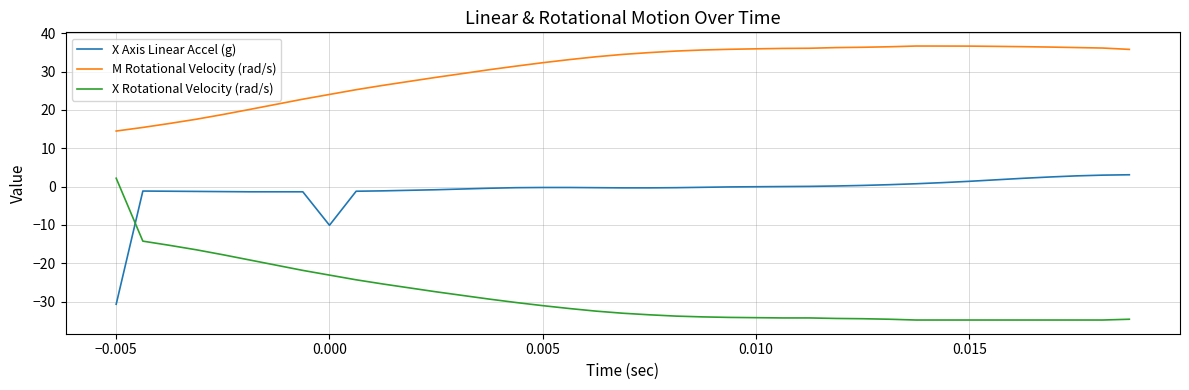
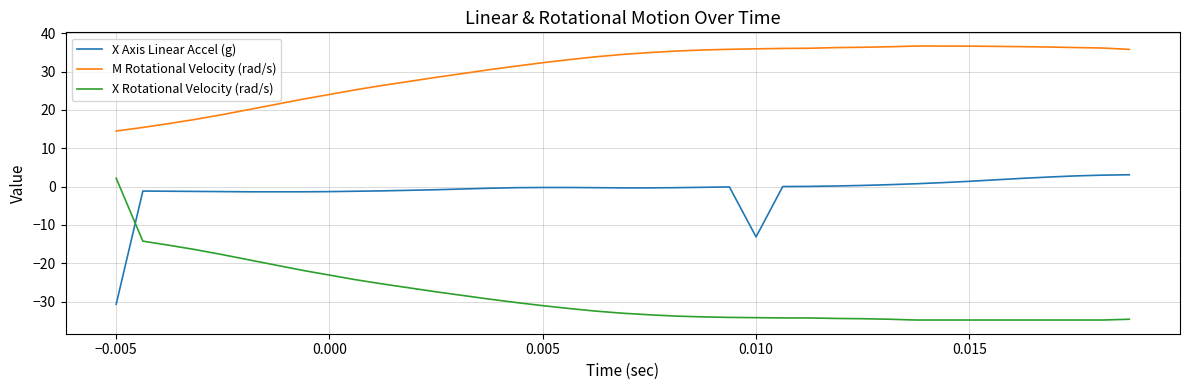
  {
    "X Axis Linear Accel (g)": {
      "−0.005": -31,
-     "0.000": -10,
+     "0.000": -1,
      "0.005": 0,
-     "0.010": 0,
+     "0.010": -13,
      "0.015": 1
    },
    "M Rotational Velocity (rad/s)": {
      "−0.005": 14,
      "0.000": 24,
      "0.005": 32,
      "0.010": 36,
      "0.015": 37
    },
    "X Rotational Velocity (rad/s)": {
      "−0.005": 2,
      "0.000": -23,
      "0.005": -31,
      "0.010": -34,
      "0.015": -35
    }
  }
